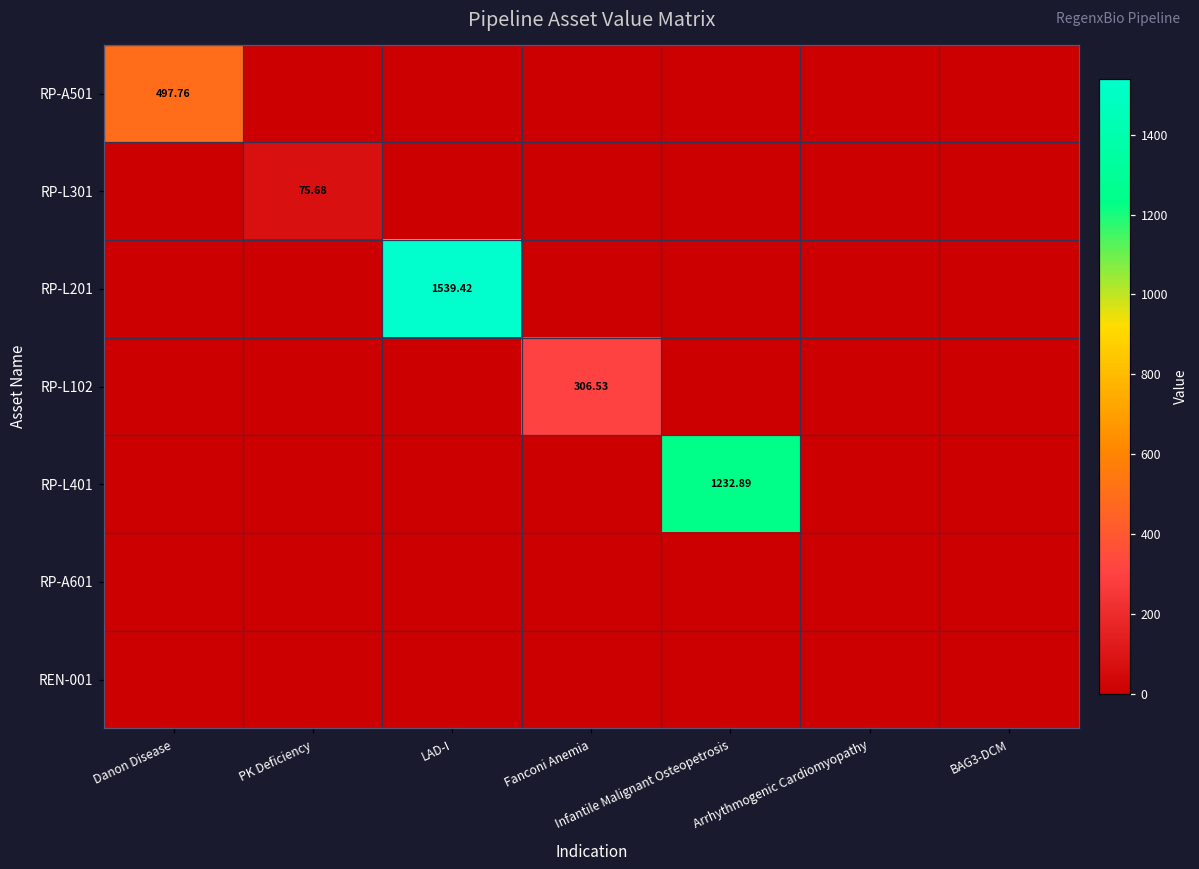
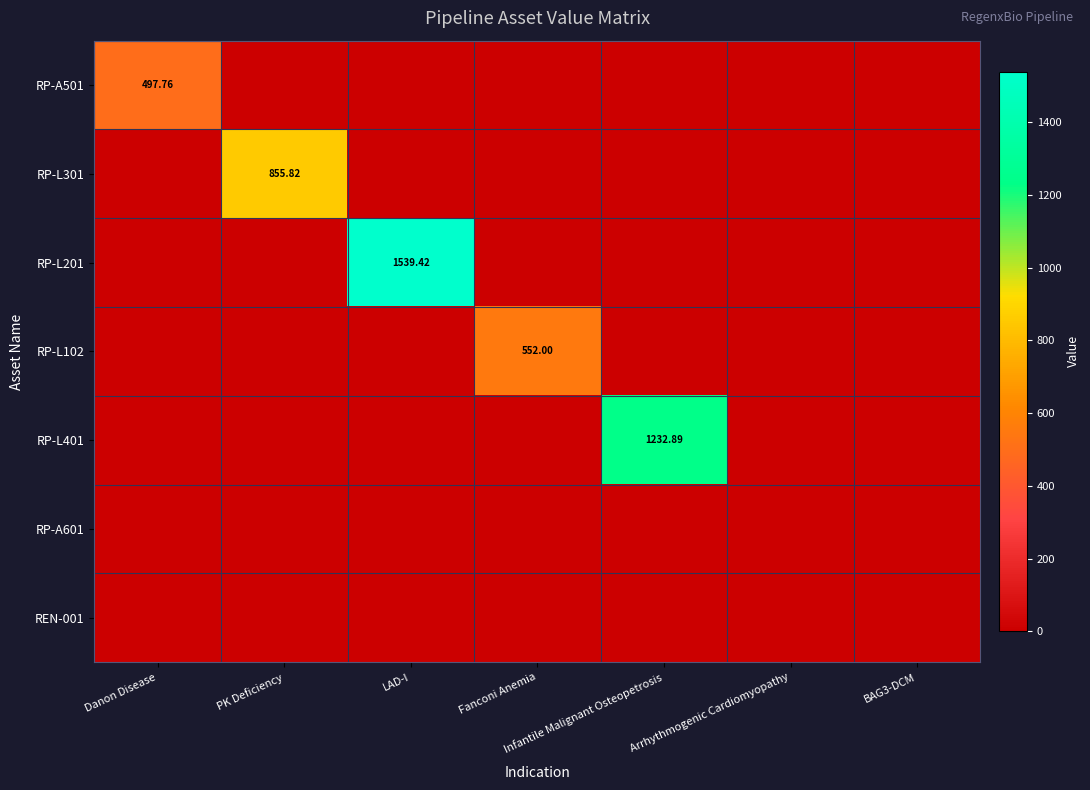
  {
    "RP-A501": {
      "Danon Disease": 497.76
    },
    "RP-L301": {
-     "PK Deficiency": 75.68
+     "PK Deficiency": 855.82
    },
    "RP-L201": {
      "LAD-I": 1539.42
    },
    "RP-L102": {
-     "Fanconi Anemia": 306.53
+     "Fanconi Anemia": 552.00
    },
    "RP-L401": {
      "Infantile Malignant Osteopetrosis": 1232.89
    }
  }
